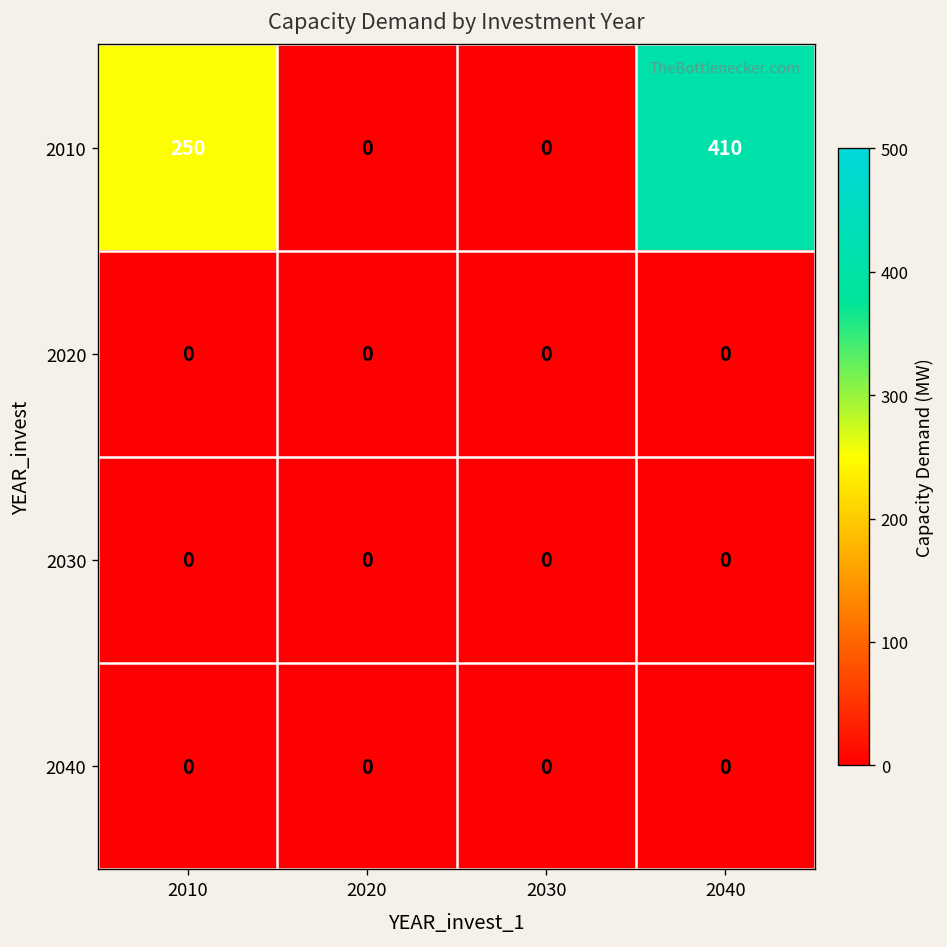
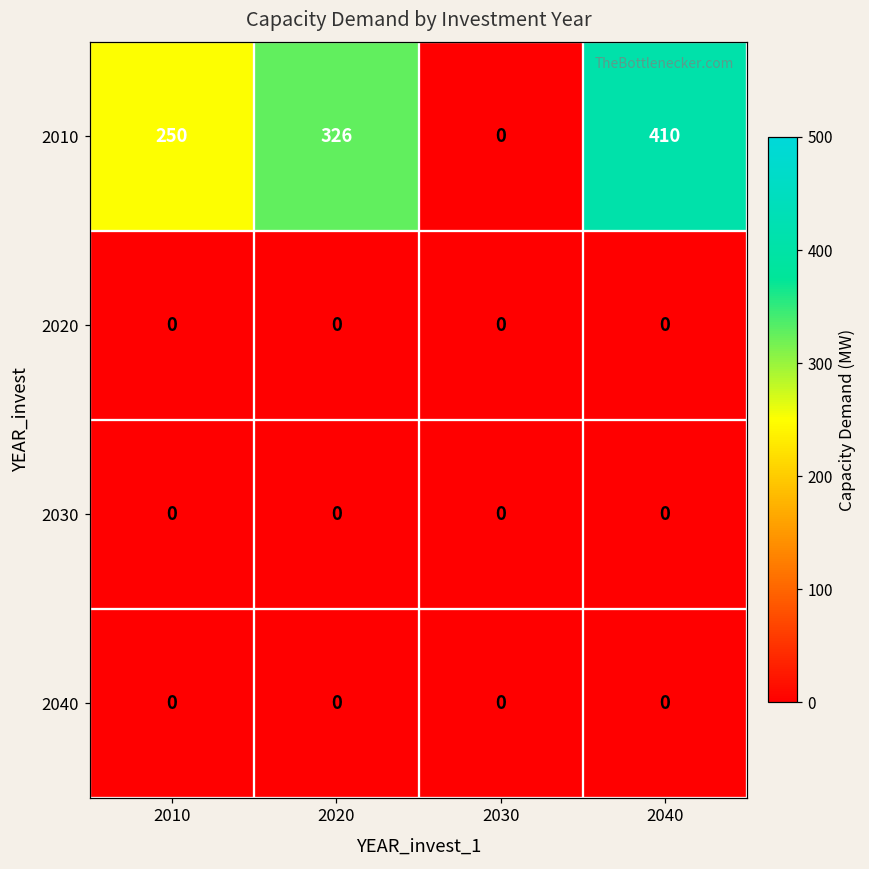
  {
    "2010": {
      "2010": 250,
-     "2020": 0,
+     "2020": 326,
      "2030": 0
    },
    "2020": {
      "2010": 0,
      "2020": 0,
      "2030": 0,
      "2040": 0
    },
    "2030": {
      "2010": 0,
      "2020": 0,
      "2030": 0,
      "2040": 0
    },
    "2040": {
      "2010": 0,
      "2020": 0,
      "2030": 0,
      "2040": 0
    }
  }
